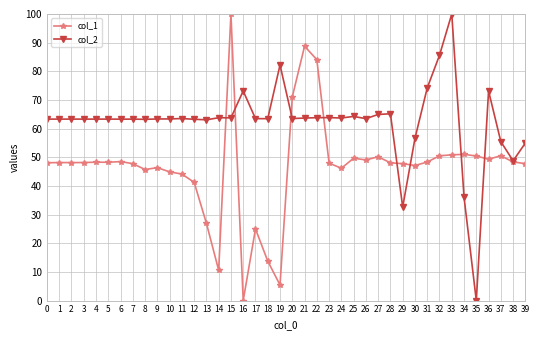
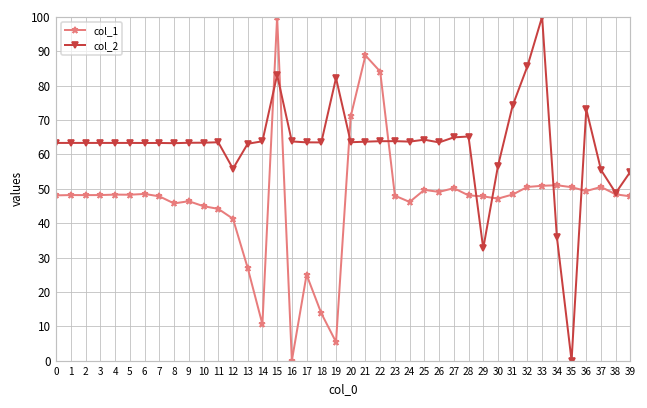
  {
    "col_1": {
      "0": 48,
      "1": 48,
      "2": 48,
      "3": 48,
      "4": 48,
      "5": 48,
      "6": 48,
      "7": 48,
      "8": 46,
      "9": 46,
      "10": 45,
      "11": 44,
      "12": 41,
      "13": 27,
      "14": 11,
      "15": 100,
      "16": 0,
      "17": 25,
      "18": 14,
      "19": 5,
      "20": 71,
      "21": 89,
      "22": 84,
      "23": 48,
      "24": 46,
      "25": 50,
      "26": 49,
      "27": 50,
      "28": 48,
      "29": 48,
      "30": 47,
      "31": 48,
      "32": 51,
      "33": 51,
      "34": 51,
      "35": 50,
      "36": 49,
      "37": 51,
      "39": 48
    },
    "col_2": {
      "0": 63,
      "1": 63,
      "2": 63,
      "3": 63,
      "4": 63,
      "5": 63,
      "6": 63,
      "7": 63,
      "8": 63,
      "9": 63,
      "10": 63,
      "11": 64,
-     "12": 63,
+     "12": 56,
      "13": 63,
      "14": 64,
-     "15": 64,
-     "16": 73,
+     "15": 83,
+     "16": 64,
      "17": 63,
      "18": 63,
      "19": 82,
      "20": 64,
      "21": 64,
      "22": 64,
      "23": 64,
      "24": 64,
      "25": 64,
      "26": 63,
      "27": 65,
      "28": 65,
      "29": 33,
      "30": 57,
      "31": 74,
      "32": 86,
      "33": 100,
      "34": 36,
      "35": 0,
      "36": 73,
      "37": 55,
      "39": 55
    }
  }
